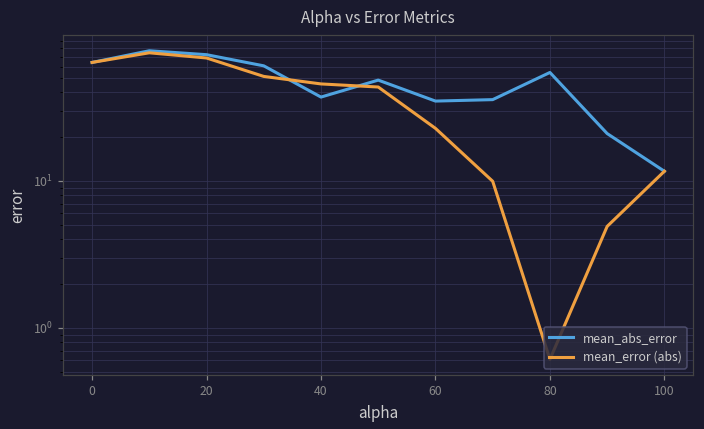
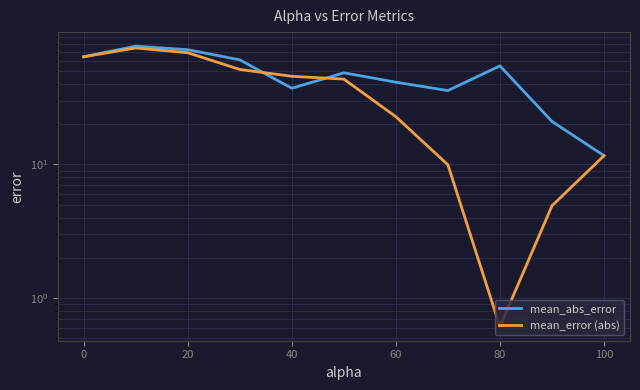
  {
    "mean_abs_error": {
      "20": 70,
      "40": 37,
-     "60": 35,
+     "60": 41,
      "80": 55
    },
    "mean_error (abs)": {
      "20": 70,
      "40": 46,
      "60": 23
    }
  }
